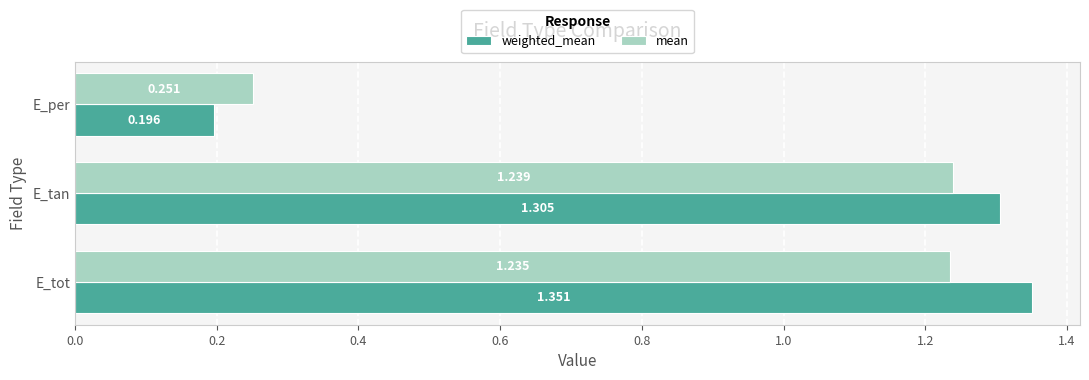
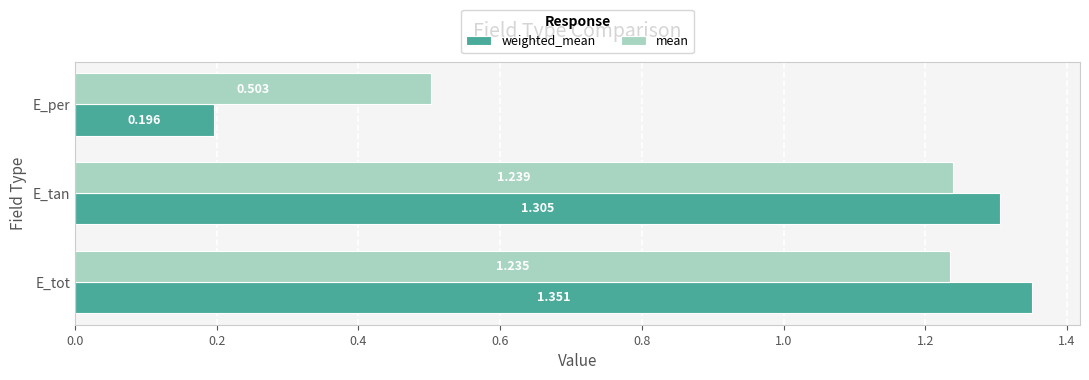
  {
    "weighted_mean": {
      "E_per": 0.196,
      "E_tan": 1.305,
      "E_tot": 1.351
    },
    "mean": {
-     "E_per": 0.251,
+     "E_per": 0.503,
      "E_tan": 1.239,
      "E_tot": 1.235
    }
  }
